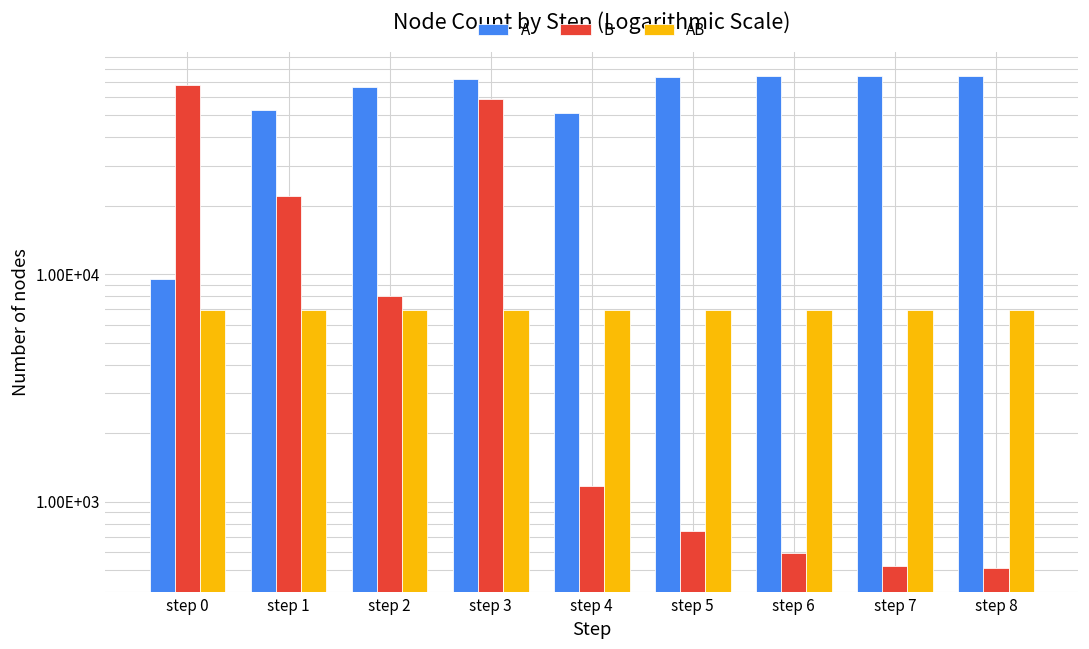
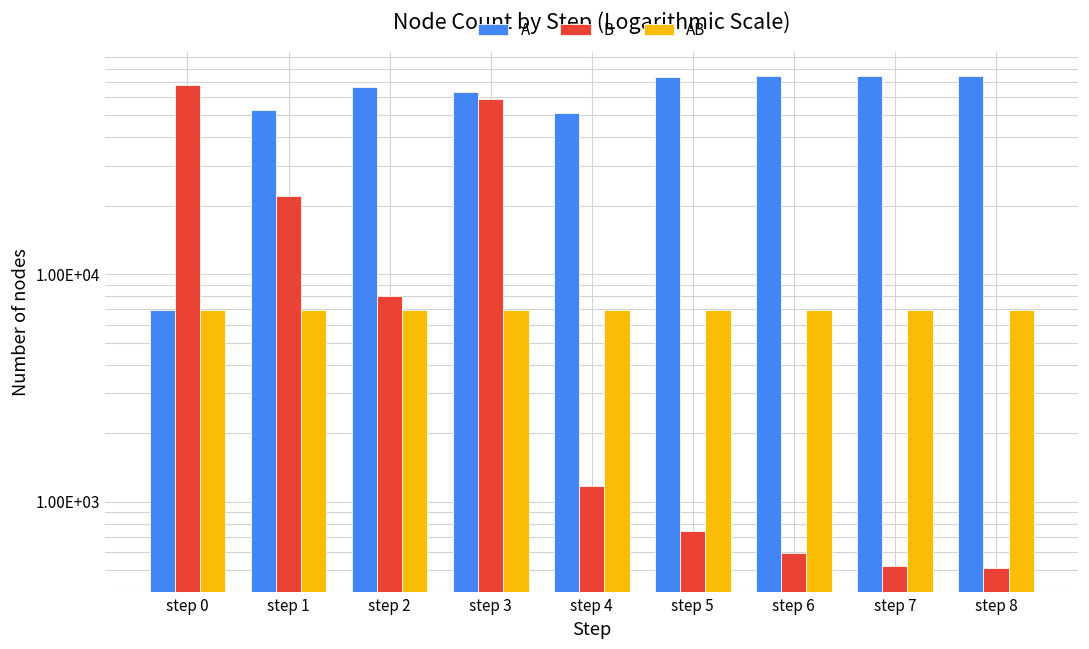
  {
    "A": {
-     "step 0": 10000,
+     "step 0": 6900,
      "step 1": 53000,
      "step 2": 67000,
-     "step 3": 72000,
+     "step 3": 63000,
      "step 4": 51000,
      "step 5": 74000,
      "step 6": 74000,
      "step 7": 74000,
      "step 8": 74000
    },
    "B": {
      "step 0": 68000,
      "step 1": 22000,
      "step 2": 8000,
      "step 3": 59000,
      "step 4": 1200,
      "step 5": 740,
      "step 6": 590,
      "step 7": 520,
      "step 8": 510
    },
    "AB": {
      "step 0": 6900,
      "step 1": 6900,
      "step 2": 6900,
      "step 3": 6900,
      "step 4": 6900,
      "step 5": 6900,
      "step 6": 6900,
      "step 7": 6900,
      "step 8": 6900
    }
  }
